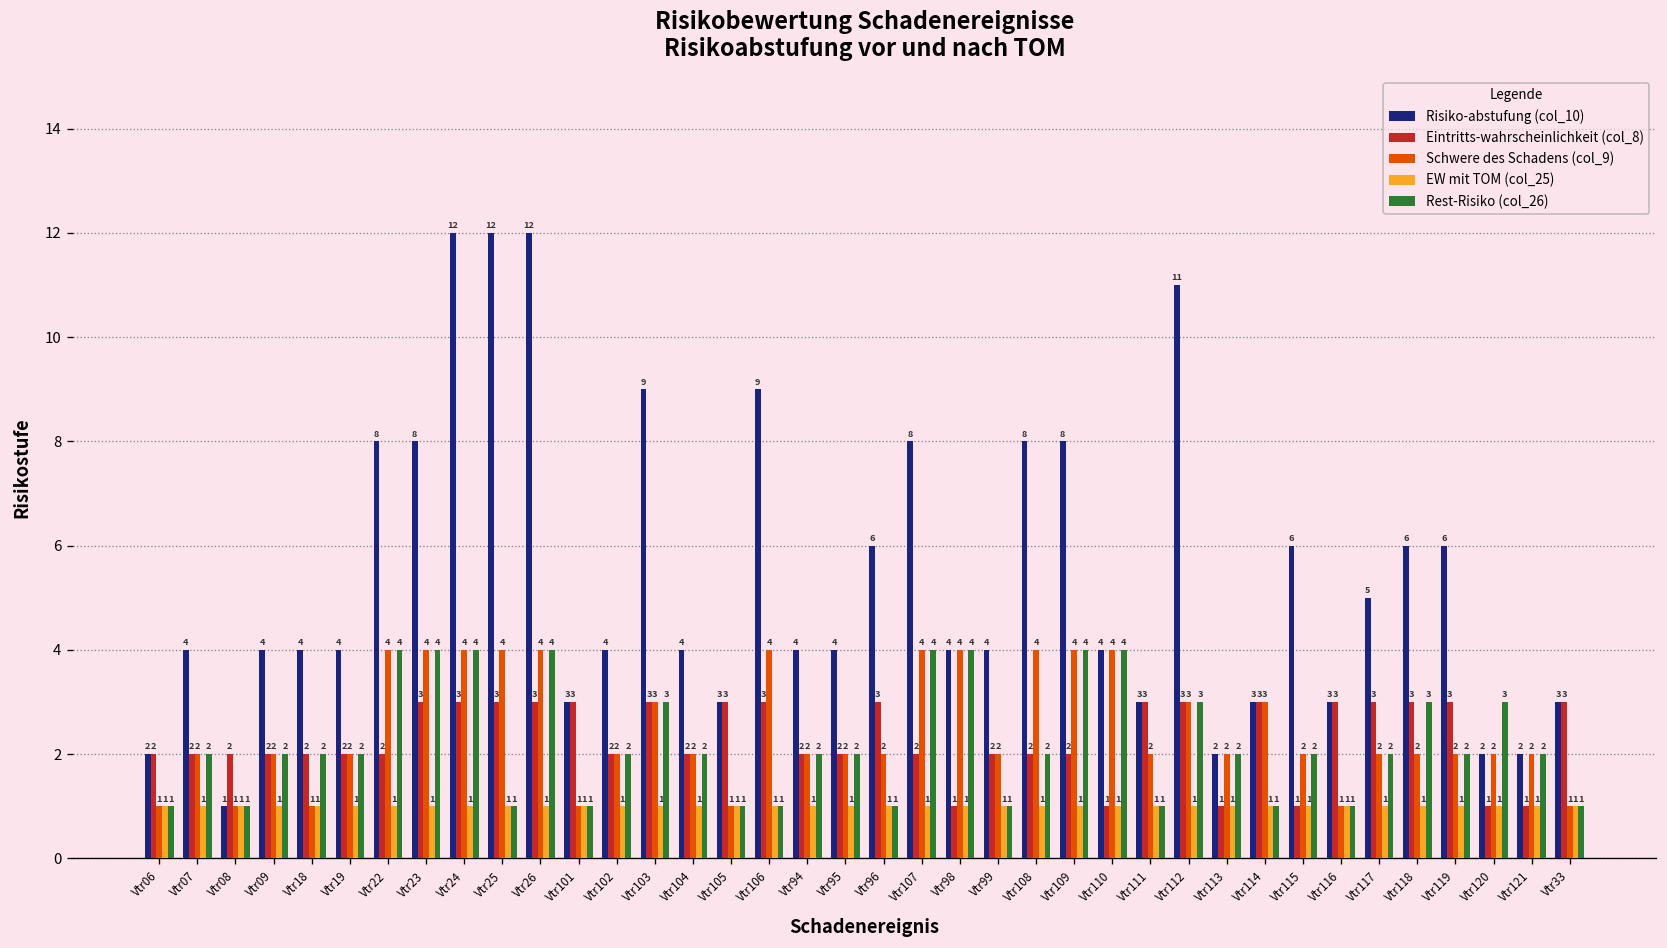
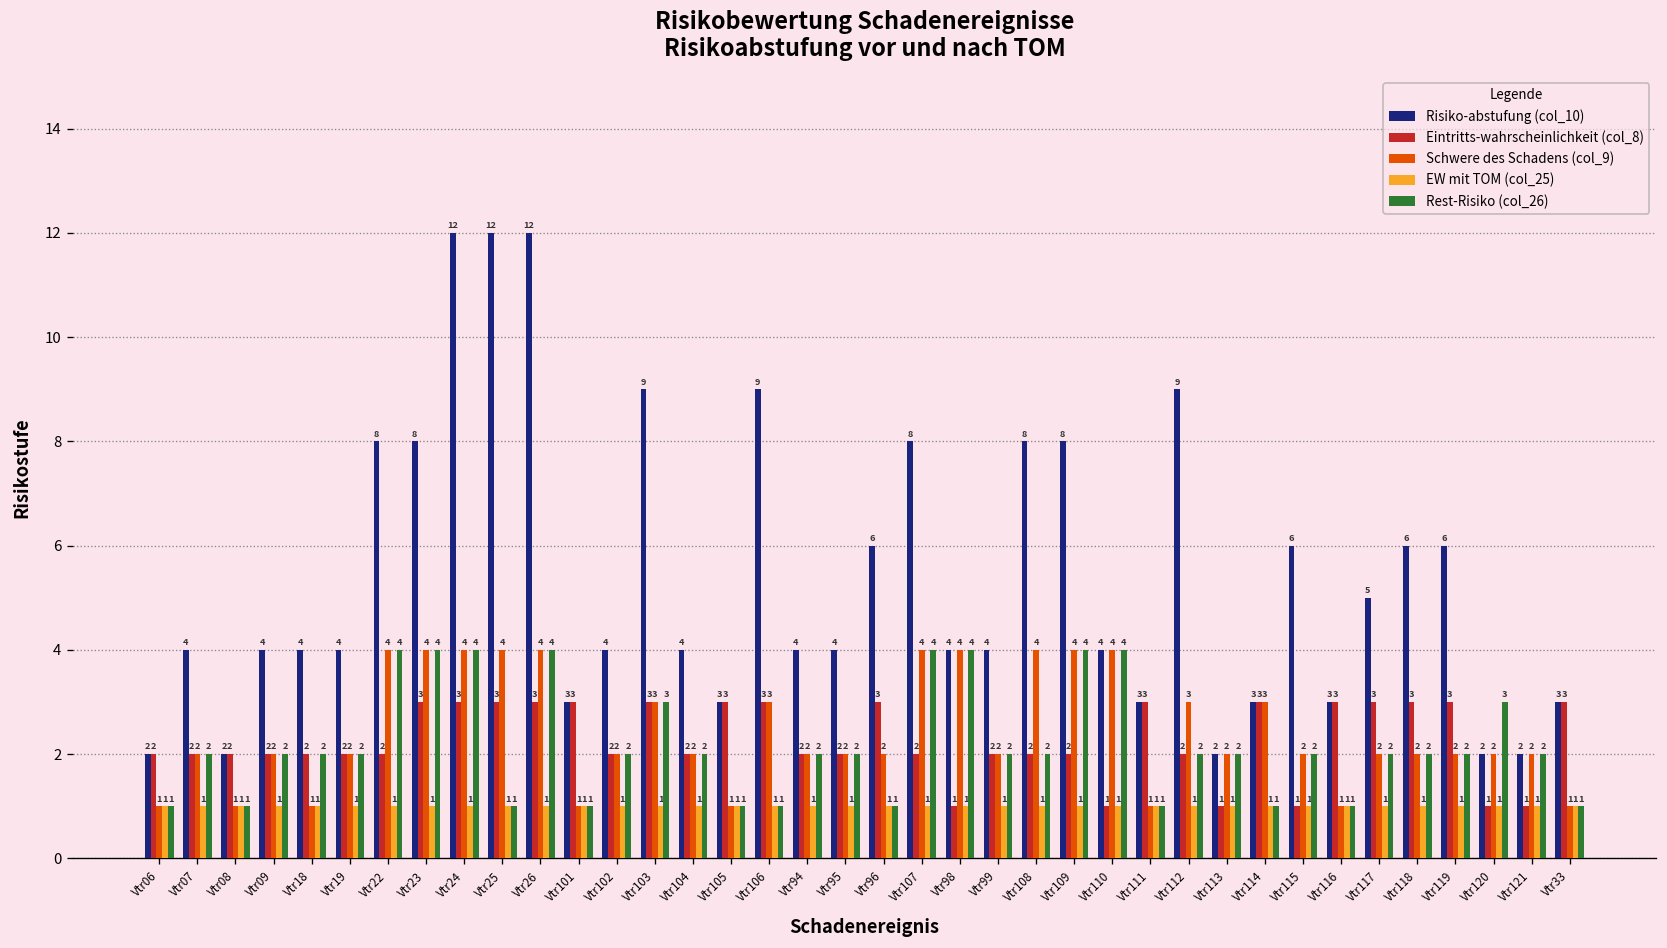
  {
    "Risiko-abstufung (col_10)": {
      "Vtr06": 2,
      "Vtr07": 4,
-     "Vtr08": 1,
+     "Vtr08": 2,
      "Vtr09": 4,
      "Vtr18": 4,
      "Vtr19": 4,
      "Vtr22": 8,
      "Vtr23": 8,
      "Vtr24": 12,
      "Vtr25": 12,
      "Vtr26": 12,
      "Vtr101": 3,
      "Vtr102": 4,
      "Vtr103": 9,
      "Vtr104": 4,
      "Vtr105": 3,
      "Vtr106": 9,
      "Vtr94": 4,
      "Vtr95": 4,
      "Vtr96": 6,
      "Vtr107": 8,
      "Vtr98": 4,
      "Vtr99": 4,
      "Vtr108": 8,
      "Vtr109": 8,
      "Vtr110": 4,
      "Vtr111": 3,
-     "Vtr112": 11,
+     "Vtr112": 9,
      "Vtr113": 2,
      "Vtr114": 3,
      "Vtr115": 6,
      "Vtr116": 3,
      "Vtr117": 5,
      "Vtr118": 6,
      "Vtr119": 6,
      "Vtr120": 2,
      "Vtr121": 2,
      "Vtr33": 3
    },
    "Eintritts-wahrscheinlichkeit (col_8)": {
      "Vtr06": 2,
      "Vtr07": 2,
      "Vtr08": 2,
      "Vtr09": 2,
      "Vtr18": 2,
      "Vtr19": 2,
      "Vtr22": 2,
      "Vtr23": 3,
      "Vtr24": 3,
      "Vtr25": 3,
      "Vtr26": 3,
      "Vtr101": 3,
      "Vtr102": 2,
      "Vtr103": 3,
      "Vtr104": 2,
      "Vtr105": 3,
      "Vtr106": 3,
      "Vtr94": 2,
      "Vtr95": 2,
      "Vtr96": 3,
      "Vtr107": 2,
      "Vtr98": 1,
      "Vtr99": 2,
      "Vtr108": 2,
      "Vtr109": 2,
      "Vtr110": 1,
      "Vtr111": 3,
-     "Vtr112": 3,
+     "Vtr112": 2,
      "Vtr113": 1,
      "Vtr114": 3,
      "Vtr115": 1,
      "Vtr116": 3,
      "Vtr117": 3,
      "Vtr118": 3,
      "Vtr119": 3,
      "Vtr120": 1,
      "Vtr121": 1,
      "Vtr33": 3
    },
    "Schwere des Schadens (col_9)": {
      "Vtr06": 1,
      "Vtr07": 2,
      "Vtr08": 1,
      "Vtr09": 2,
      "Vtr18": 1,
      "Vtr19": 2,
      "Vtr22": 4,
      "Vtr23": 4,
      "Vtr24": 4,
      "Vtr25": 4,
      "Vtr26": 4,
      "Vtr101": 1,
      "Vtr102": 2,
      "Vtr103": 3,
      "Vtr104": 2,
      "Vtr105": 1,
-     "Vtr106": 4,
+     "Vtr106": 3,
      "Vtr94": 2,
      "Vtr95": 2,
      "Vtr96": 2,
      "Vtr107": 4,
      "Vtr98": 4,
      "Vtr99": 2,
      "Vtr108": 4,
      "Vtr109": 4,
      "Vtr110": 4,
-     "Vtr111": 2,
+     "Vtr111": 1,
      "Vtr112": 3,
      "Vtr113": 2,
      "Vtr114": 3,
      "Vtr115": 2,
      "Vtr116": 1,
      "Vtr117": 2,
      "Vtr118": 2,
      "Vtr119": 2,
      "Vtr120": 2,
      "Vtr121": 2,
      "Vtr33": 1
    },
    "EW mit TOM (col_25)": {
      "Vtr06": 1,
      "Vtr07": 1,
      "Vtr08": 1,
      "Vtr09": 1,
      "Vtr18": 1,
      "Vtr19": 1,
      "Vtr22": 1,
      "Vtr23": 1,
      "Vtr24": 1,
      "Vtr25": 1,
      "Vtr26": 1,
      "Vtr101": 1,
      "Vtr102": 1,
      "Vtr103": 1,
      "Vtr104": 1,
      "Vtr105": 1,
      "Vtr106": 1,
      "Vtr94": 1,
      "Vtr95": 1,
      "Vtr96": 1,
      "Vtr107": 1,
      "Vtr98": 1,
      "Vtr99": 1,
      "Vtr108": 1,
      "Vtr109": 1,
      "Vtr110": 1,
      "Vtr111": 1,
      "Vtr112": 1,
      "Vtr113": 1,
      "Vtr114": 1,
      "Vtr115": 1,
      "Vtr116": 1,
      "Vtr117": 1,
      "Vtr118": 1,
      "Vtr119": 1,
      "Vtr120": 1,
      "Vtr121": 1,
      "Vtr33": 1
    },
    "Rest-Risiko (col_26)": {
      "Vtr06": 1,
      "Vtr07": 2,
      "Vtr08": 1,
      "Vtr09": 2,
      "Vtr18": 2,
      "Vtr19": 2,
      "Vtr22": 4,
      "Vtr23": 4,
      "Vtr24": 4,
      "Vtr25": 1,
      "Vtr26": 4,
      "Vtr101": 1,
      "Vtr102": 2,
      "Vtr103": 3,
      "Vtr104": 2,
      "Vtr105": 1,
      "Vtr106": 1,
      "Vtr94": 2,
      "Vtr95": 2,
      "Vtr96": 1,
      "Vtr107": 4,
      "Vtr98": 4,
-     "Vtr99": 1,
+     "Vtr99": 2,
      "Vtr108": 2,
      "Vtr109": 4,
      "Vtr110": 4,
      "Vtr111": 1,
-     "Vtr112": 3,
+     "Vtr112": 2,
      "Vtr113": 2,
      "Vtr114": 1,
      "Vtr115": 2,
      "Vtr116": 1,
      "Vtr117": 2,
-     "Vtr118": 3,
+     "Vtr118": 2,
      "Vtr119": 2,
      "Vtr120": 3,
      "Vtr121": 2,
      "Vtr33": 1
    }
  }
